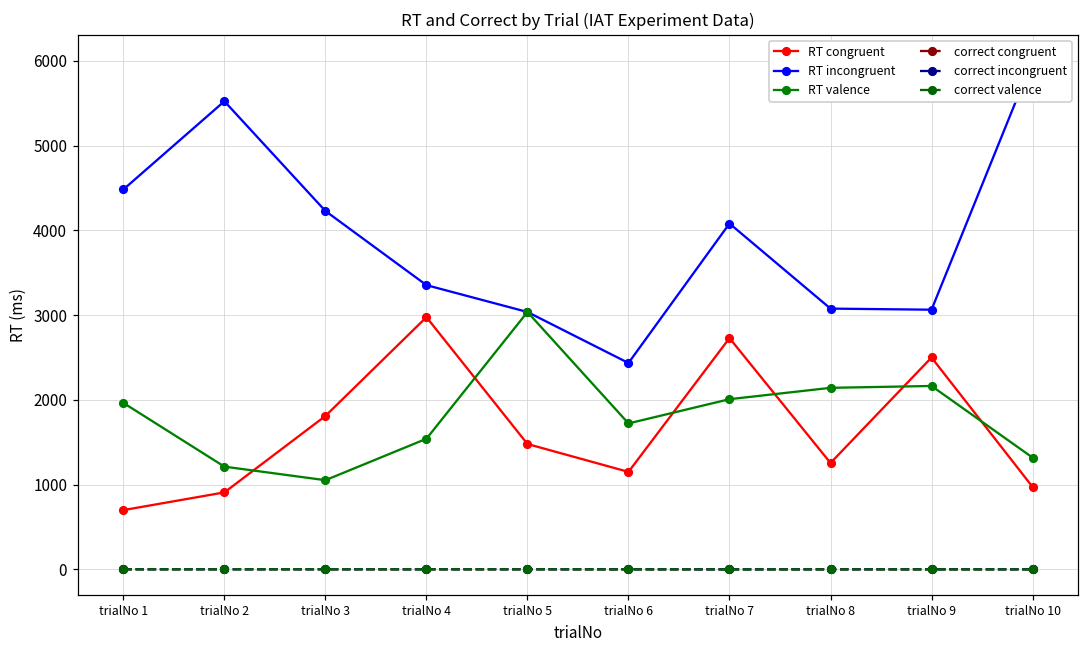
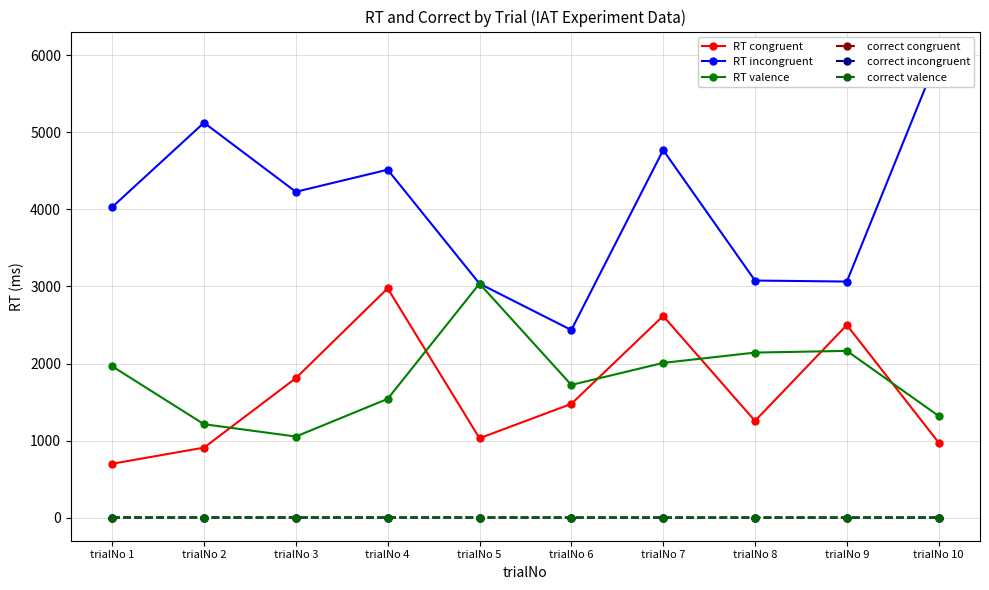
  {
    "RT congruent": {
      "trialNo 1": 700,
      "trialNo 2": 900,
      "trialNo 3": 1800,
      "trialNo 4": 3000,
-     "trialNo 5": 1500,
-     "trialNo 6": 1200,
-     "trialNo 7": 2700,
+     "trialNo 5": 1000,
+     "trialNo 6": 1500,
+     "trialNo 7": 2600,
      "trialNo 8": 1300,
      "trialNo 9": 2500,
      "trialNo 10": 1000
    },
    "RT incongruent": {
-     "trialNo 1": 4500,
-     "trialNo 2": 5500,
+     "trialNo 1": 4000,
+     "trialNo 2": 5100,
      "trialNo 3": 4200,
-     "trialNo 4": 3400,
+     "trialNo 4": 4500,
      "trialNo 6": 2400,
-     "trialNo 7": 4100,
+     "trialNo 7": 4800,
      "trialNo 8": 3100,
      "trialNo 9": 3100
    }
  }
